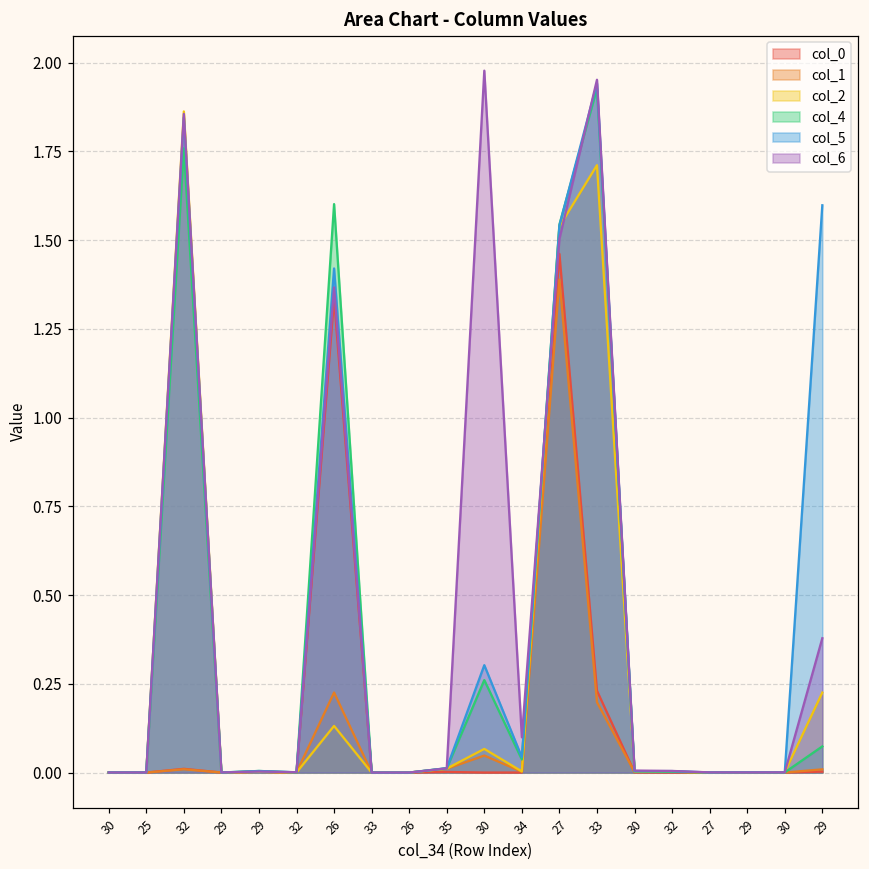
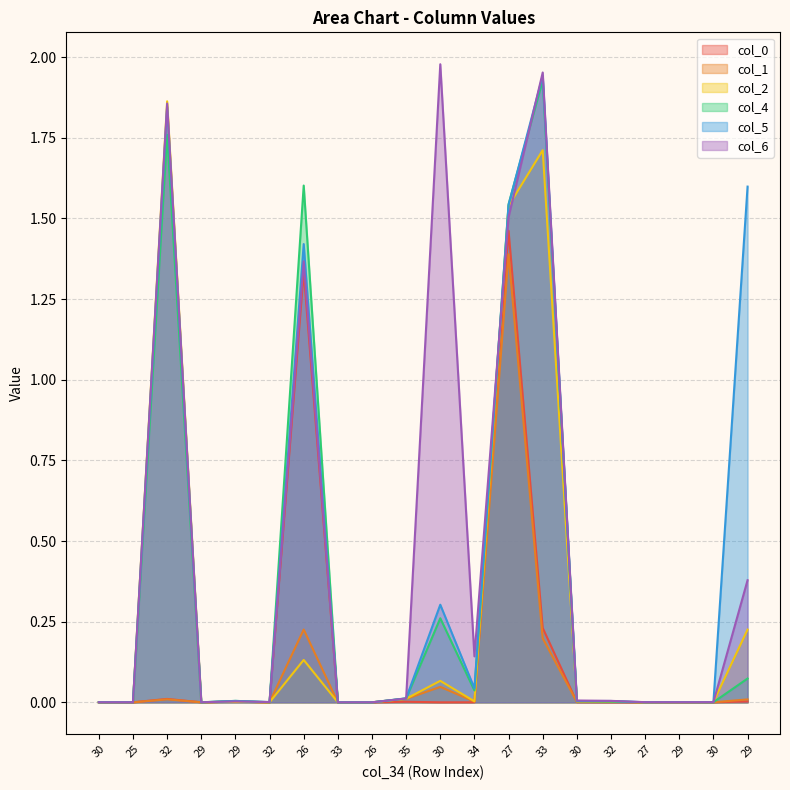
  {
    "col_6": {
-     "34": 0.10
+     "34": 0.14
    }
  }
